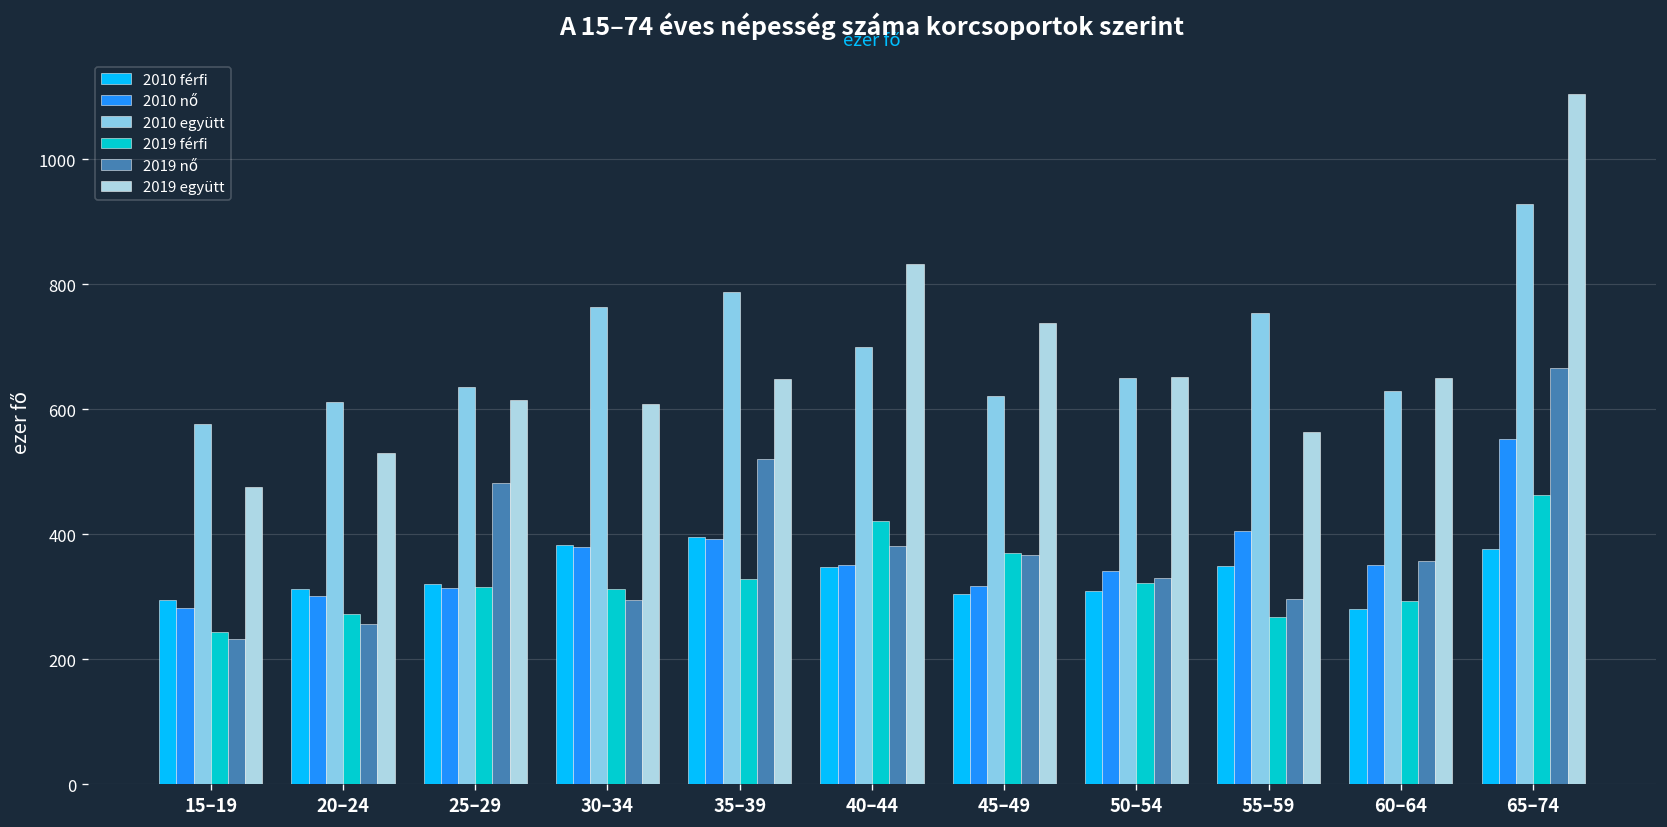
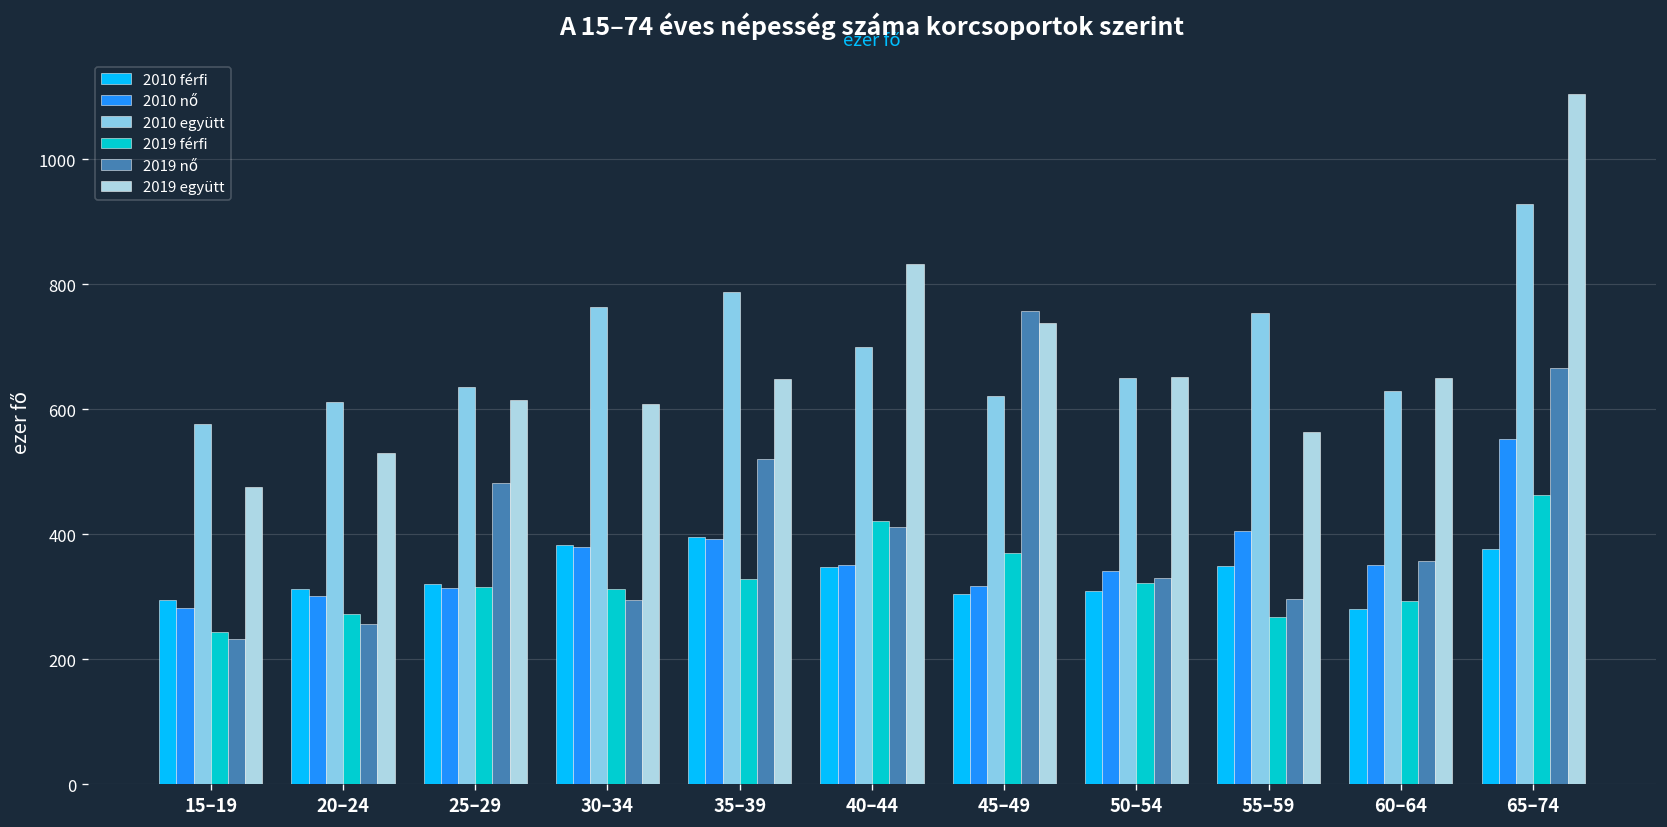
  {
    "2019 nő": {
      "15–19": 230,
      "20–24": 260,
      "25–29": 480,
      "30–34": 290,
      "35–39": 520,
-     "40–44": 380,
-     "45–49": 370,
+     "40–44": 410,
+     "45–49": 760,
      "50–54": 330,
      "55–59": 300,
      "60–64": 360,
      "65–74": 670
    }
  }
